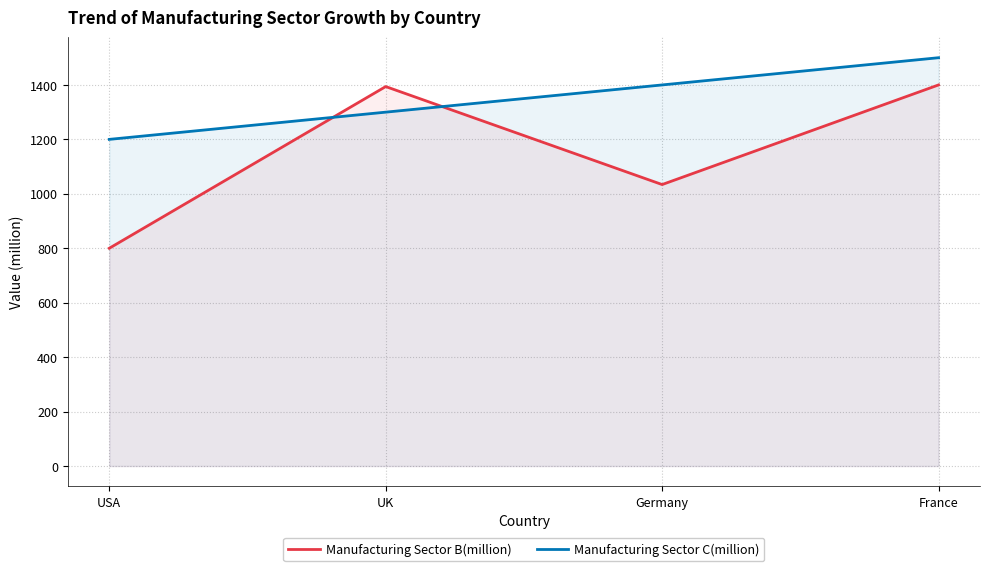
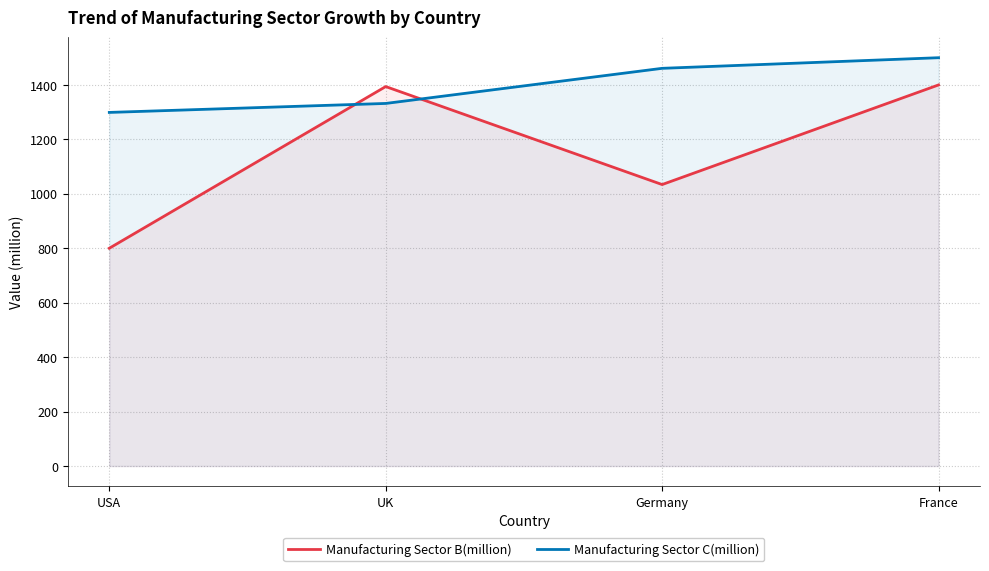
  {
    "Manufacturing Sector B(million)": {
      "USA": 800,
      "UK": 1390,
      "Germany": 1030,
      "France": 1400
    },
    "Manufacturing Sector C(million)": {
-     "USA": 1200,
-     "UK": 1300,
-     "Germany": 1400,
+     "USA": 1300,
+     "UK": 1330,
+     "Germany": 1460,
      "France": 1500
    }
  }
